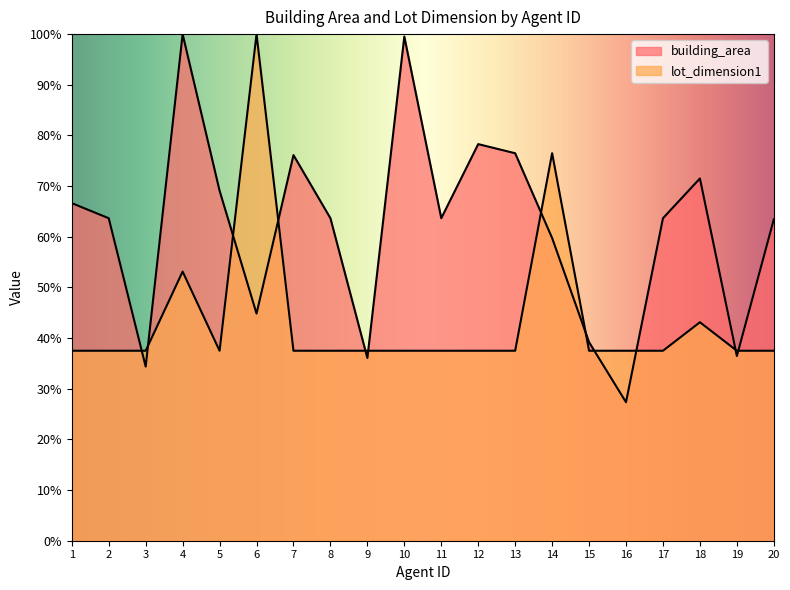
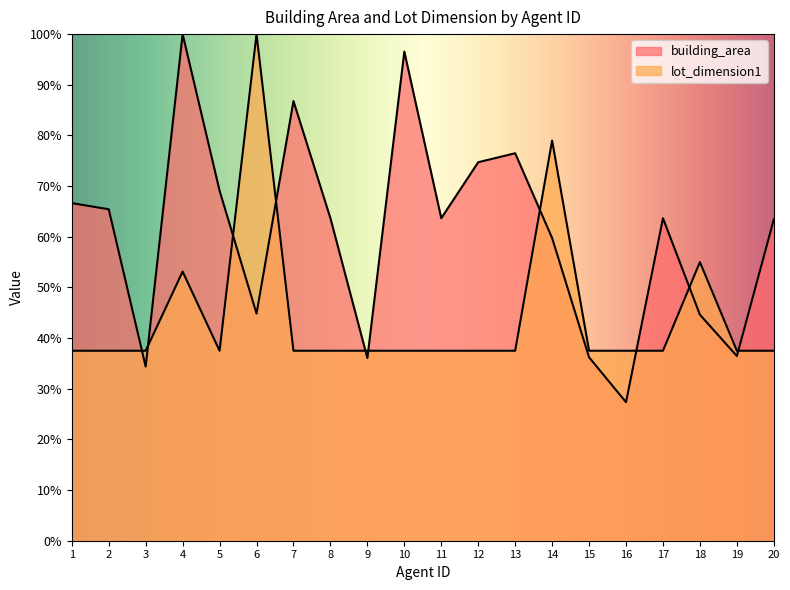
  {
    "building_area": {
      "1": "67%",
-     "2": "64%",
+     "2": "65%",
      "3": "34%",
      "4": "100%",
      "5": "69%",
      "6": "45%",
-     "7": "76%",
+     "7": "87%",
      "8": "64%",
      "9": "36%",
-     "10": "100%",
+     "10": "97%",
      "11": "64%",
-     "12": "78%",
+     "12": "75%",
      "13": "76%",
      "14": "60%",
-     "15": "39%",
+     "15": "36%",
      "16": "27%",
      "17": "64%",
-     "18": "72%",
+     "18": "45%",
      "19": "36%",
      "20": "63%"
    },
    "lot_dimension1": {
      "1": "38%",
      "2": "38%",
      "3": "38%",
      "4": "53%",
      "5": "38%",
      "6": "100%",
      "7": "38%",
      "8": "38%",
      "9": "38%",
      "10": "38%",
      "11": "38%",
      "12": "38%",
      "13": "38%",
-     "14": "76%",
+     "14": "79%",
      "15": "38%",
      "16": "38%",
      "17": "38%",
-     "18": "43%",
+     "18": "55%",
      "19": "38%",
      "20": "38%"
    }
  }
